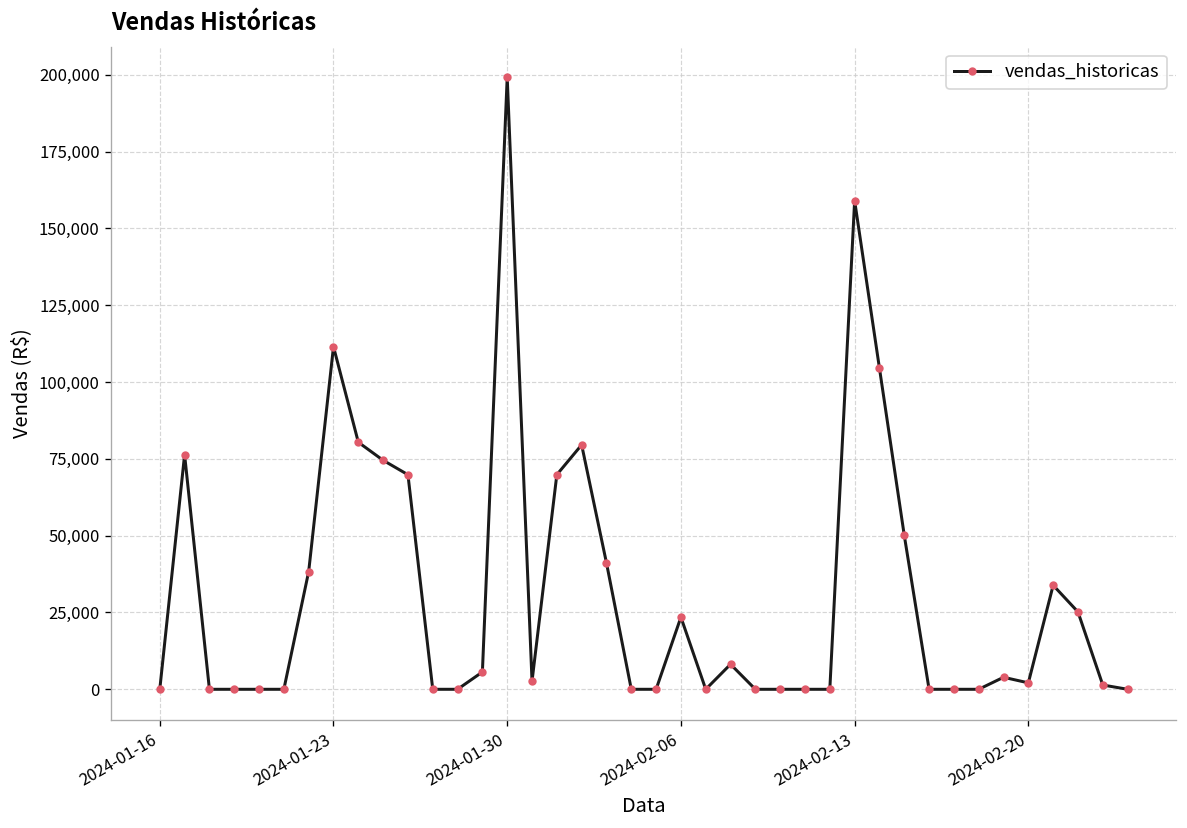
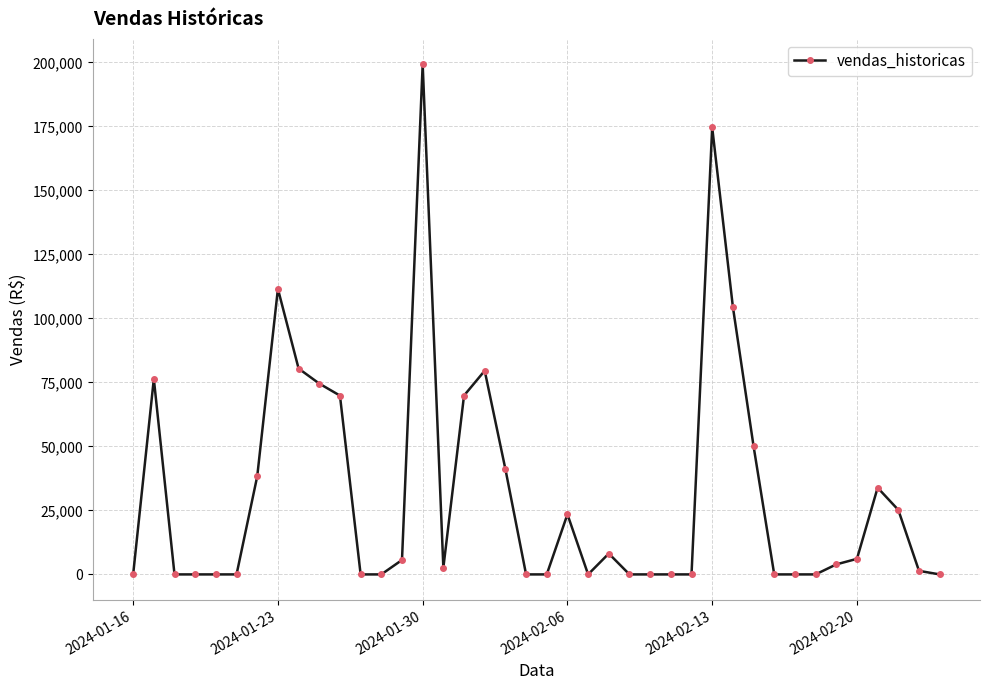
  {
    "2024-01-16": "0",
    "2024-01-23": "112,000",
    "2024-01-30": "199,000",
    "2024-02-06": "23,000",
-   "2024-02-13": "159,000",
-   "2024-02-20": "2,000"
+   "2024-02-13": "175,000",
+   "2024-02-20": "6,000"
  }
